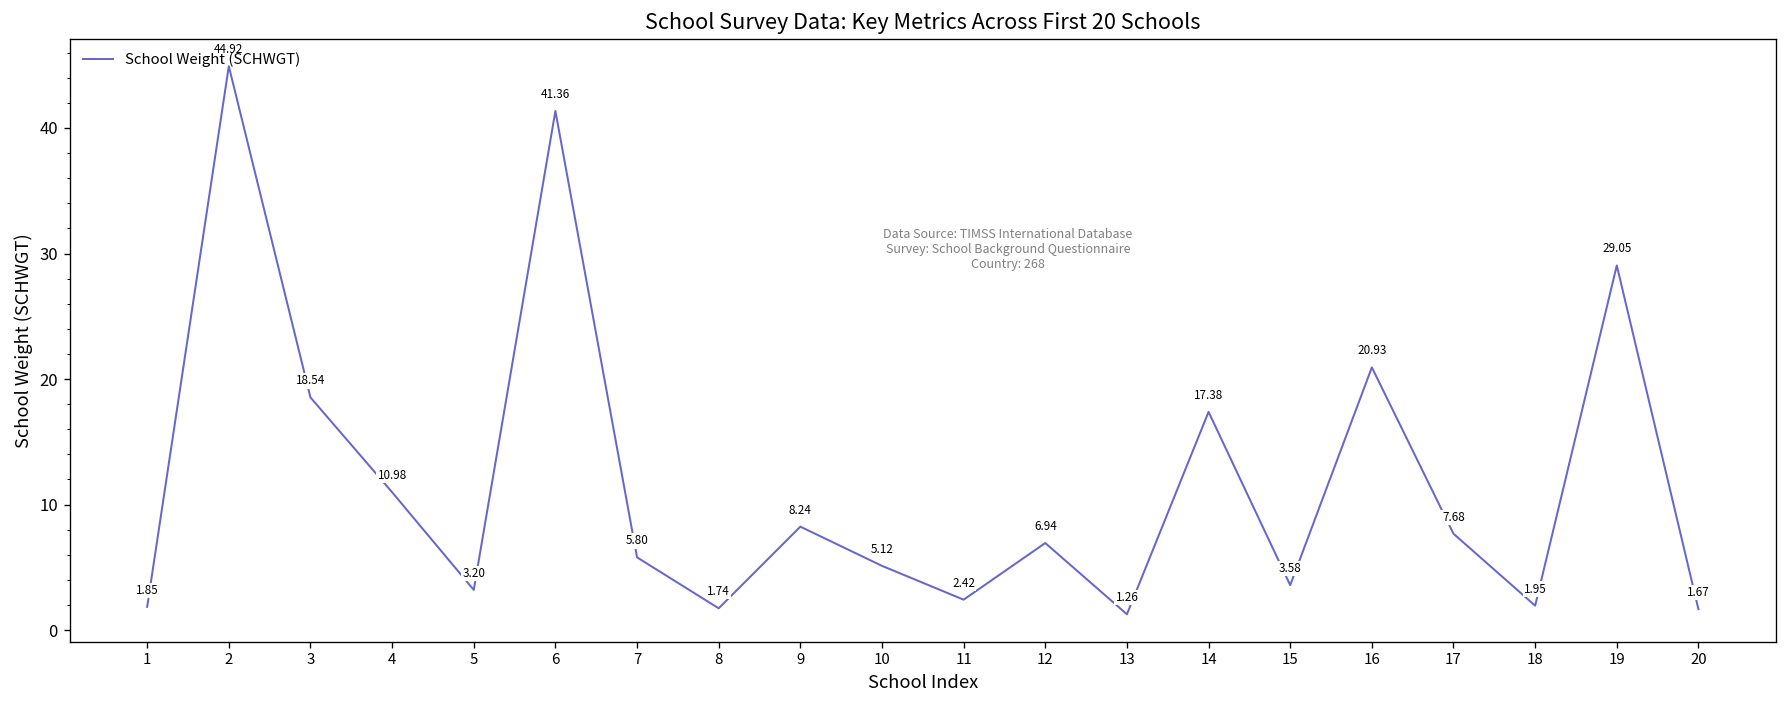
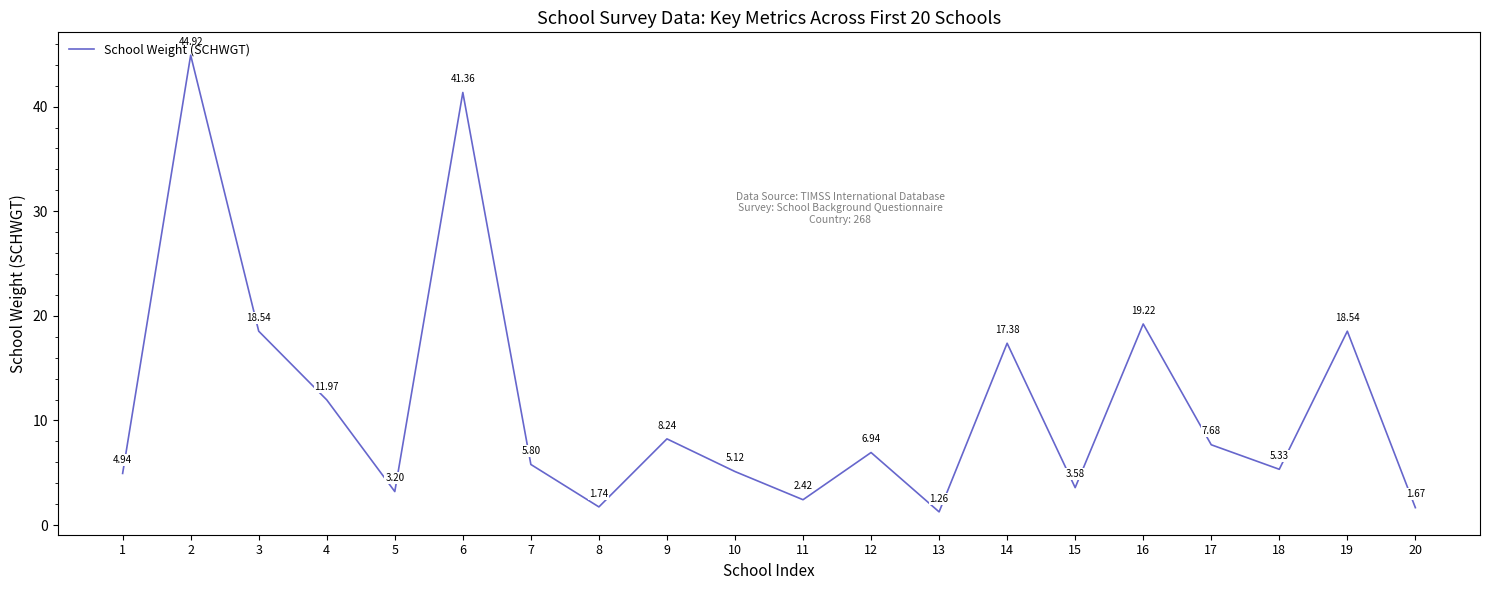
  {
-   "1": 1.85,
-   "4": 10.98,
-   "16": 20.93,
-   "18": 1.95,
-   "19": 29.05
+   "1": 4.94,
+   "4": 11.97,
+   "16": 19.22,
+   "18": 5.33,
+   "19": 18.54
  }
